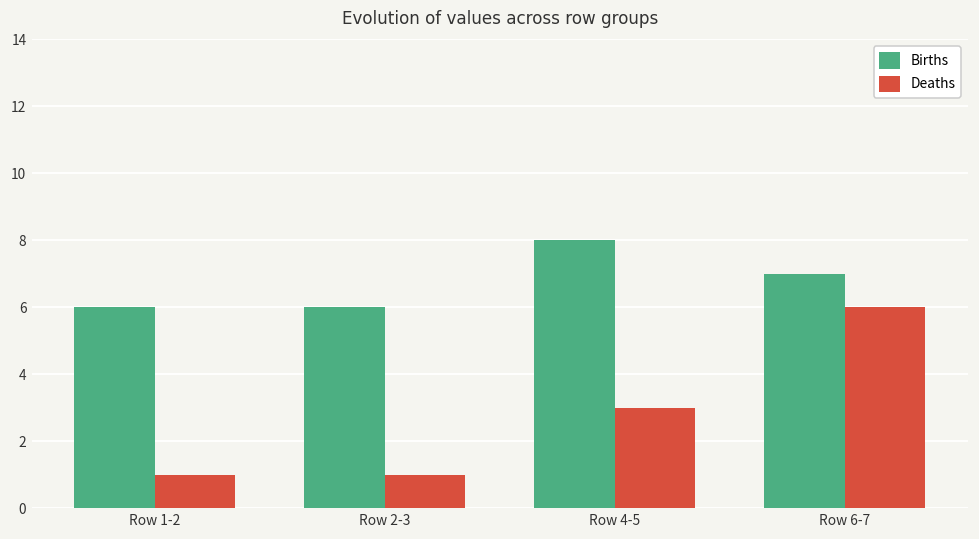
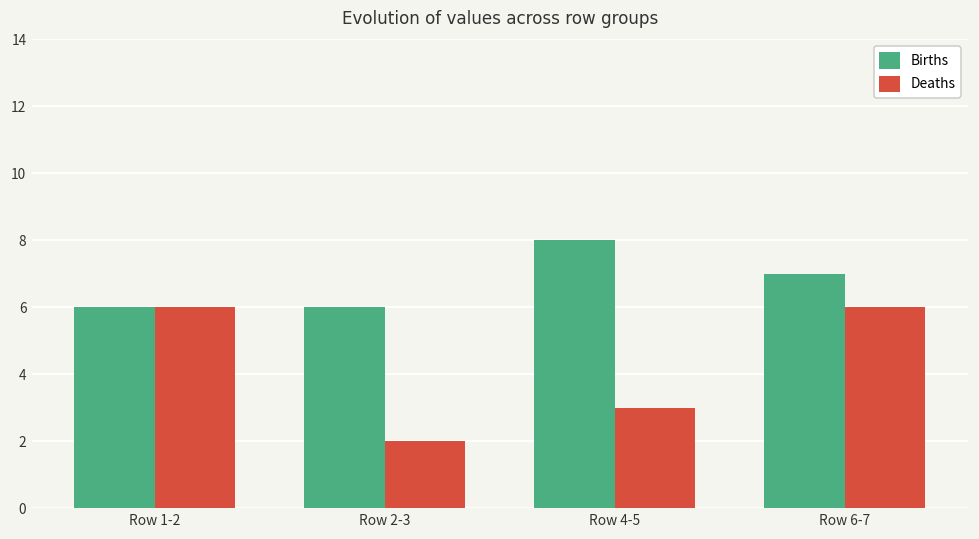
  {
    "Births": {
      "Row 1-2": 6,
      "Row 2-3": 6,
      "Row 4-5": 8,
      "Row 6-7": 7
    },
    "Deaths": {
-     "Row 1-2": 1,
-     "Row 2-3": 1,
+     "Row 1-2": 6,
+     "Row 2-3": 2,
      "Row 4-5": 3,
      "Row 6-7": 6
    }
  }
